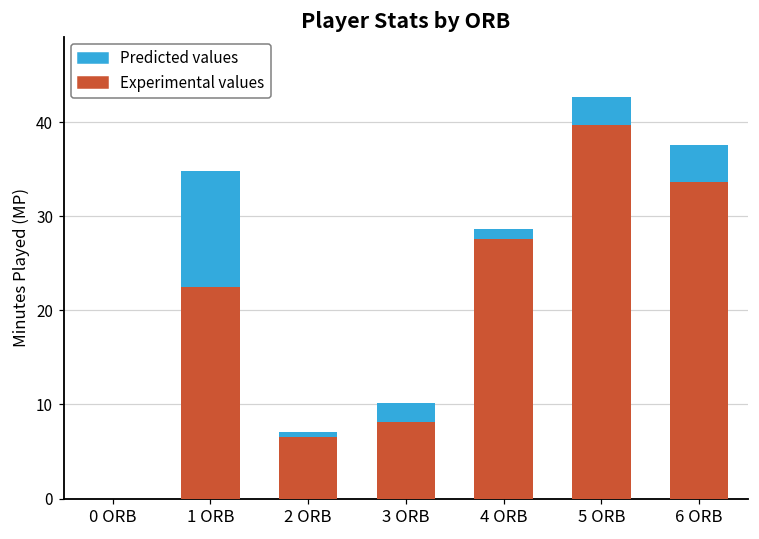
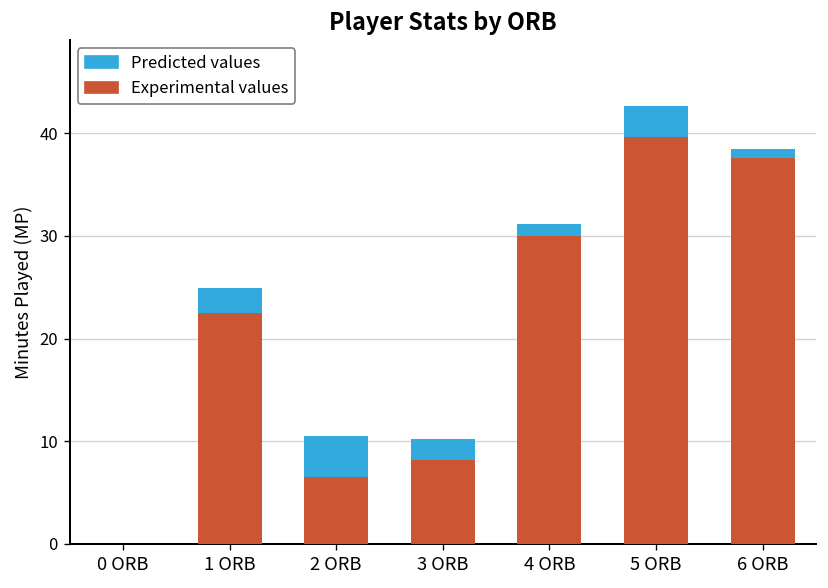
  {
    "Experimental values": {
      "0 ORB": 0,
      "1 ORB": 22,
      "2 ORB": 7,
      "3 ORB": 8,
-     "4 ORB": 28,
+     "4 ORB": 30,
      "5 ORB": 40,
-     "6 ORB": 34
+     "6 ORB": 38
    },
    "Predicted values": {
      "0 ORB": 0,
-     "1 ORB": 12,
-     "2 ORB": 1,
+     "1 ORB": 3,
+     "2 ORB": 4,
      "3 ORB": 2,
      "4 ORB": 1,
      "5 ORB": 3,
-     "6 ORB": 4
+     "6 ORB": 1
    }
  }
